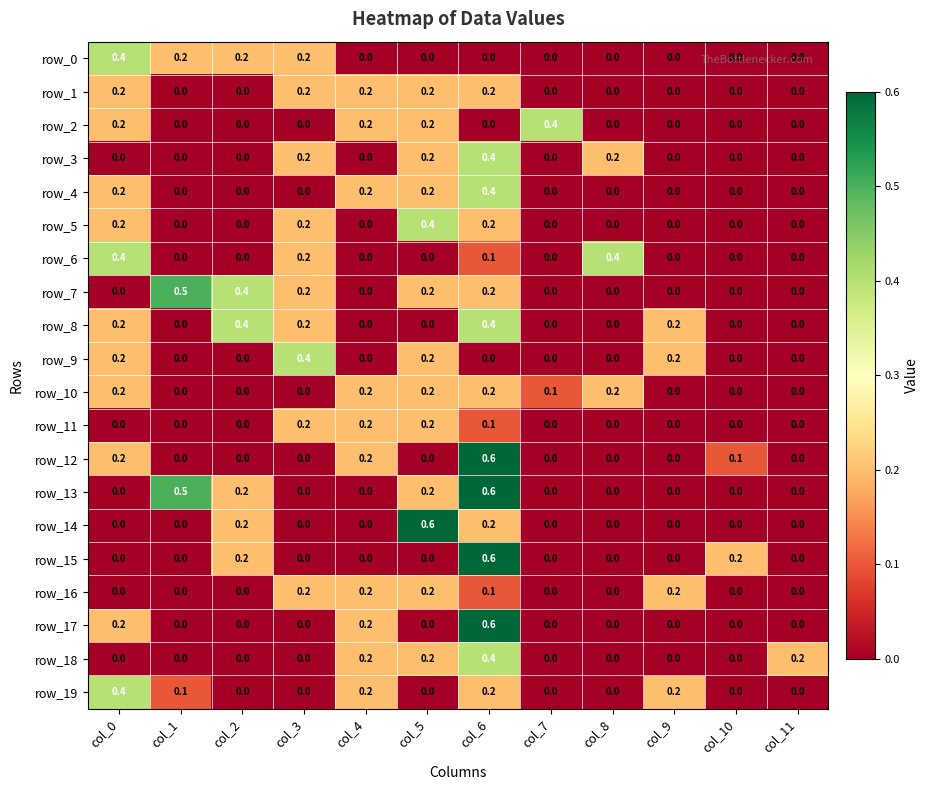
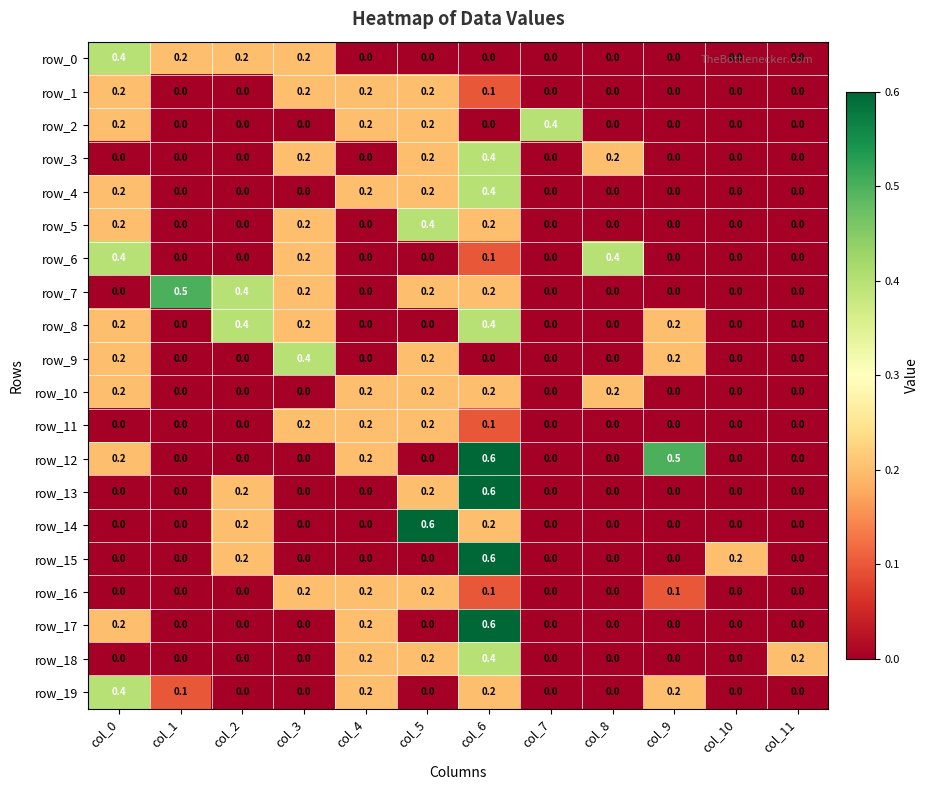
  {
    "row_1": {
      "col_0": 0.2,
      "col_1": 0.0,
      "col_2": 0.0,
      "col_3": 0.2,
      "col_4": 0.2,
      "col_5": 0.2,
-     "col_6": 0.2,
+     "col_6": 0.1,
      "col_7": 0.0,
      "col_8": 0.0,
      "col_9": 0.0,
      "col_10": 0.0,
      "col_11": 0.0
    },
    "row_10": {
      "col_0": 0.2,
      "col_1": 0.0,
      "col_2": 0.0,
      "col_3": 0.0,
      "col_4": 0.2,
      "col_5": 0.2,
      "col_6": 0.2,
-     "col_7": 0.1,
+     "col_7": 0.0,
      "col_8": 0.2,
      "col_9": 0.0,
      "col_10": 0.0,
      "col_11": 0.0
    },
    "row_12": {
      "col_0": 0.2,
      "col_1": 0.0,
      "col_2": 0.0,
      "col_3": 0.0,
      "col_4": 0.2,
      "col_5": 0.0,
      "col_6": 0.6,
      "col_7": 0.0,
      "col_8": 0.0,
-     "col_9": 0.0,
-     "col_10": 0.1,
+     "col_9": 0.5,
+     "col_10": 0.0,
      "col_11": 0.0
    },
    "row_13": {
      "col_0": 0.0,
-     "col_1": 0.5,
+     "col_1": 0.0,
      "col_2": 0.2,
      "col_3": 0.0,
      "col_4": 0.0,
      "col_5": 0.2,
      "col_6": 0.6,
      "col_7": 0.0,
      "col_8": 0.0,
      "col_9": 0.0,
      "col_10": 0.0,
      "col_11": 0.0
    },
    "row_16": {
      "col_0": 0.0,
      "col_1": 0.0,
      "col_2": 0.0,
      "col_3": 0.2,
      "col_4": 0.2,
      "col_5": 0.2,
      "col_6": 0.1,
      "col_7": 0.0,
      "col_8": 0.0,
-     "col_9": 0.2,
+     "col_9": 0.1,
      "col_10": 0.0,
      "col_11": 0.0
    }
  }
